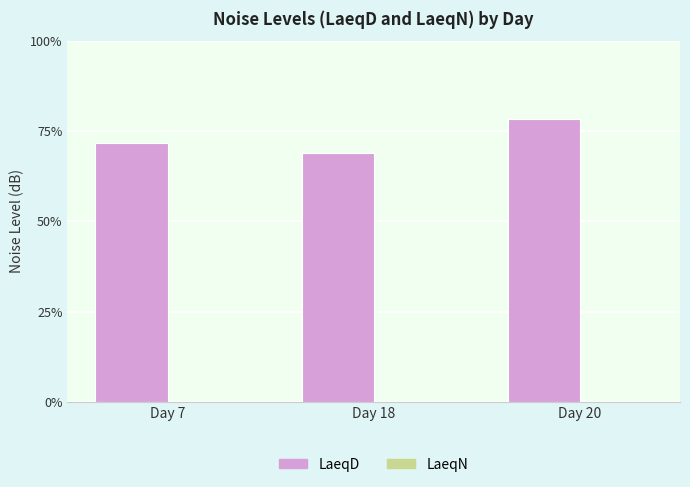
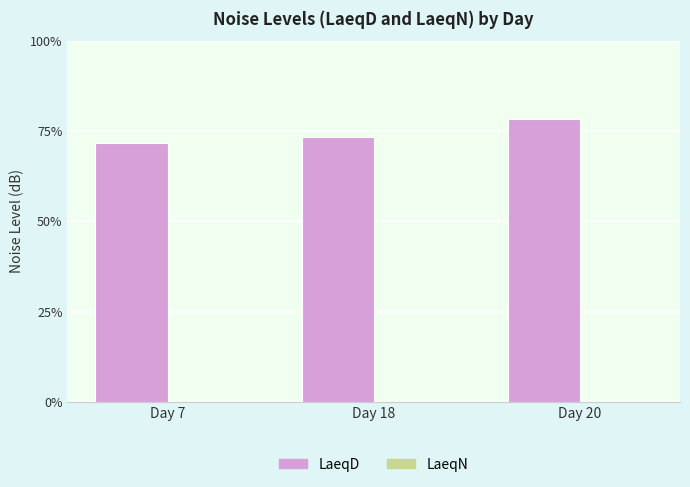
  {
    "LaeqD": {
      "Day 7": "72%",
-     "Day 18": "69%",
+     "Day 18": "73%",
      "Day 20": "78%"
    },
    "LaeqN": {
      "Day 7": "0%",
      "Day 18": "0%",
      "Day 20": "0%"
    }
  }
